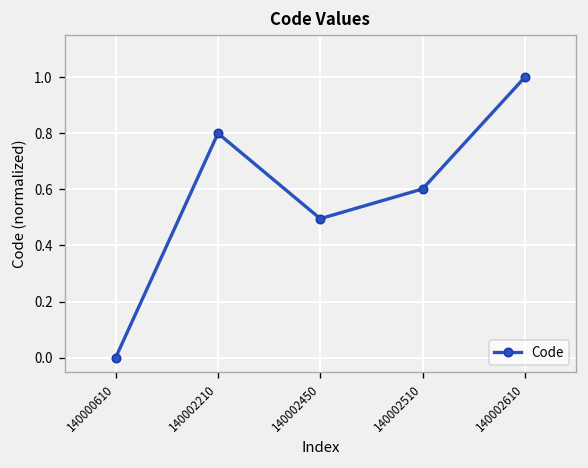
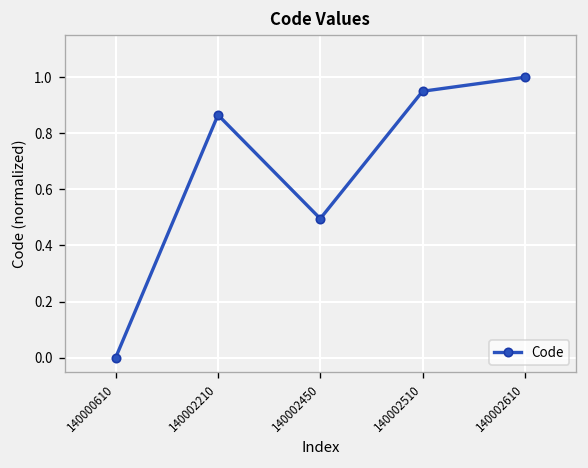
  {
    "140000610": 0.00,
-   "140002210": 0.80,
+   "140002210": 0.87,
    "140002450": 0.50,
-   "140002510": 0.60,
+   "140002510": 0.95,
    "140002610": 1.00
  }
